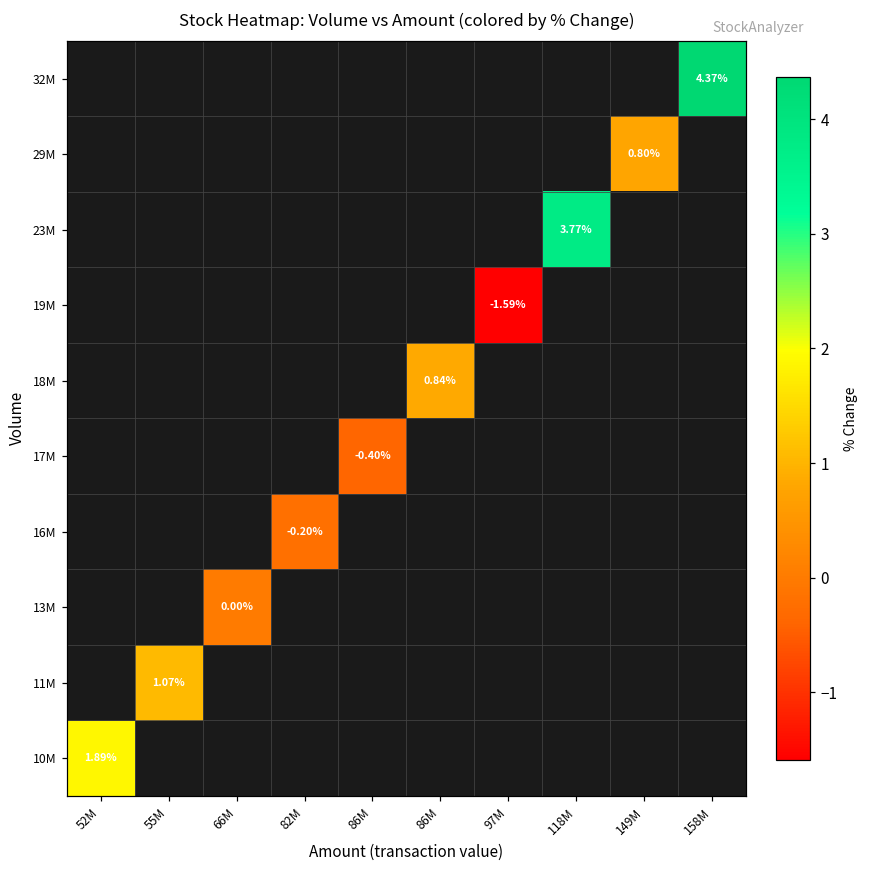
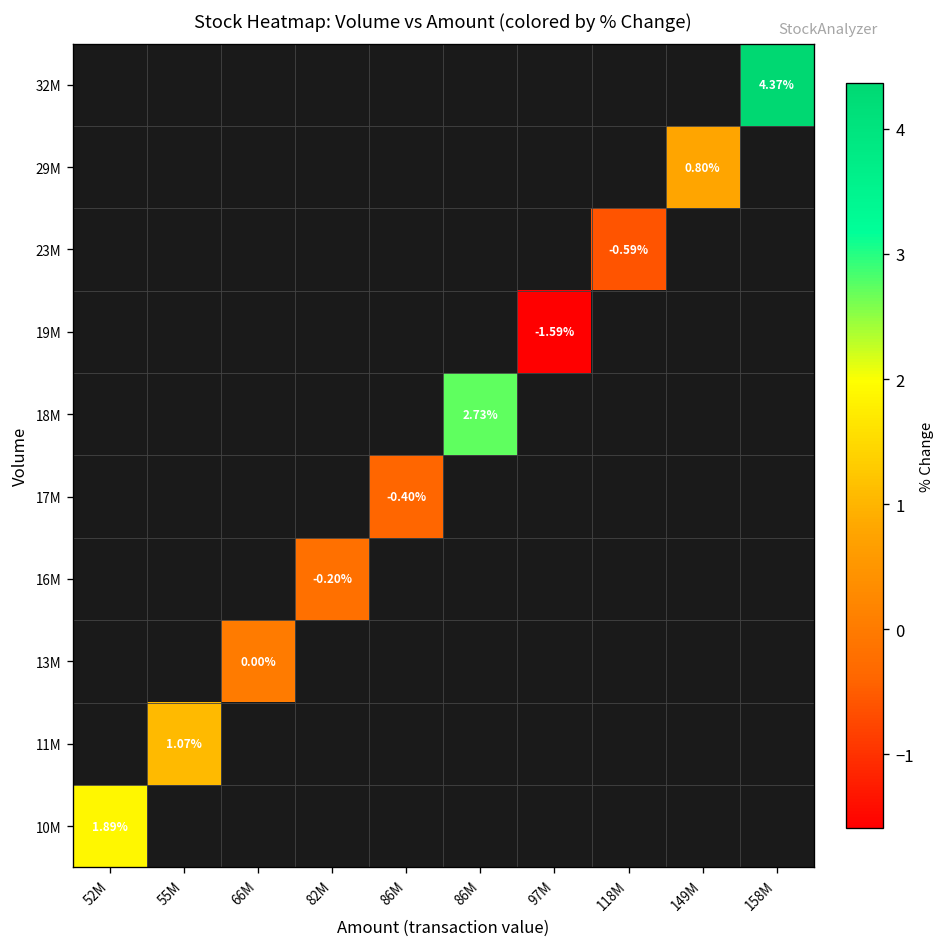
  {
    "32M": {
      "158M": "4.37%"
    },
    "29M": {
      "149M": "0.80%"
    },
    "23M": {
-     "118M": "3.77%"
+     "118M": "-0.59%"
    },
    "19M": {
      "97M": "-1.59%"
    },
    "18M": {
-     "86M": "0.84%"
+     "86M": "2.73%"
    },
    "17M": {
      "86M": "-0.40%"
    },
    "16M": {
      "82M": "-0.20%"
    },
    "13M": {
      "66M": "0.00%"
    },
    "11M": {
      "55M": "1.07%"
    },
    "10M": {
      "52M": "1.89%"
    }
  }
